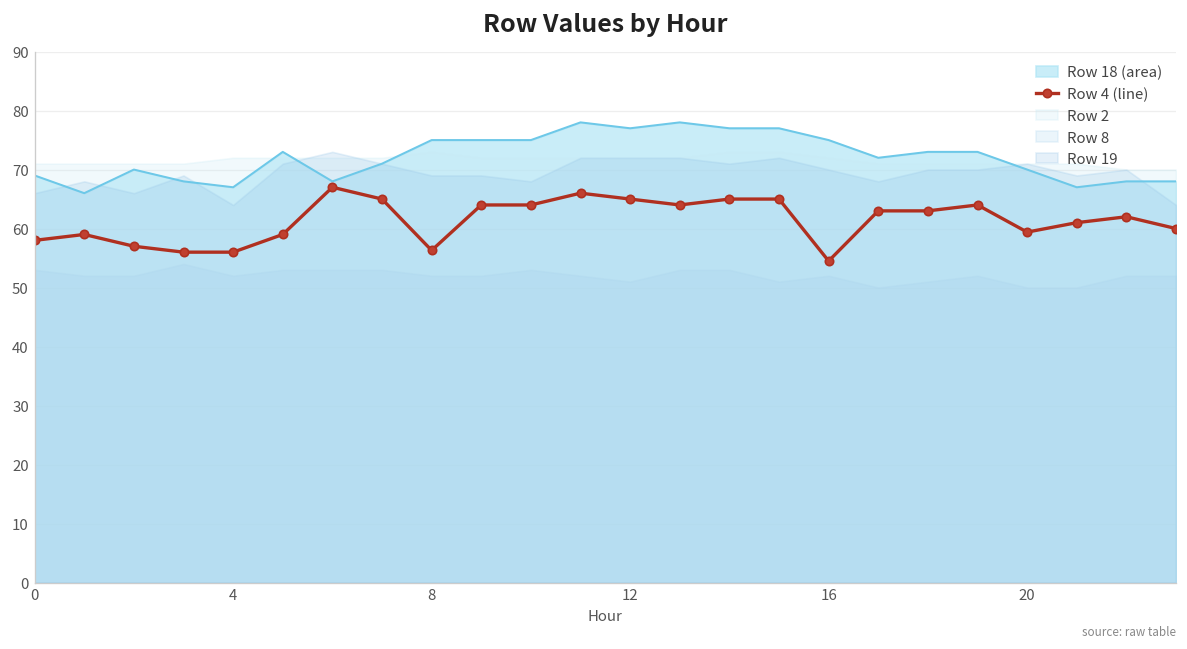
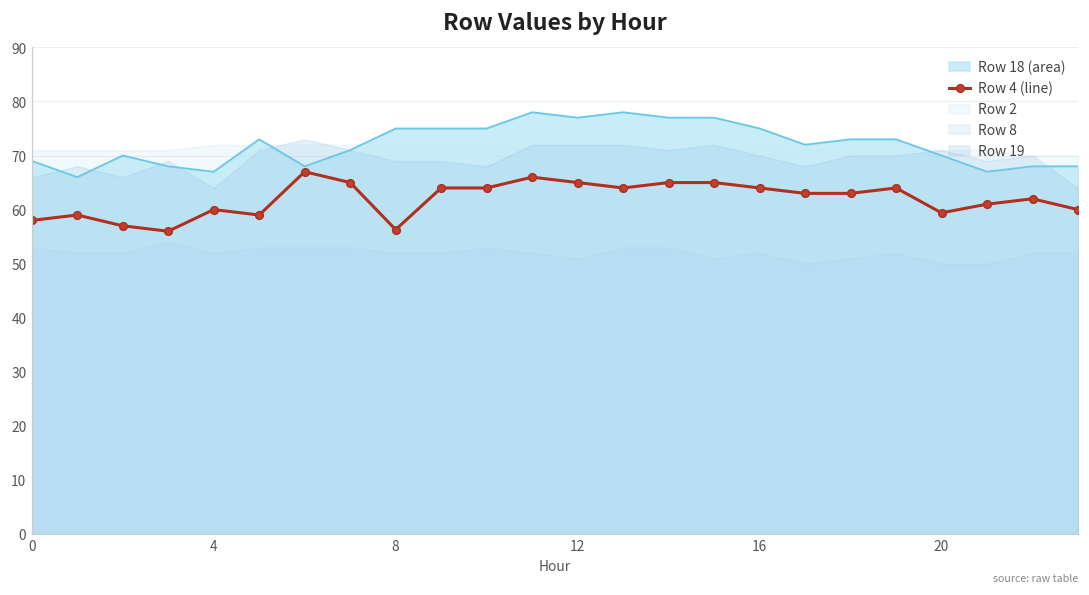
  {
    "Row 4 (line)": {
      "0": 58,
-     "4": 56,
+     "4": 60,
      "8": 56,
      "12": 65,
-     "16": 55,
+     "16": 64,
      "20": 59
    }
  }
